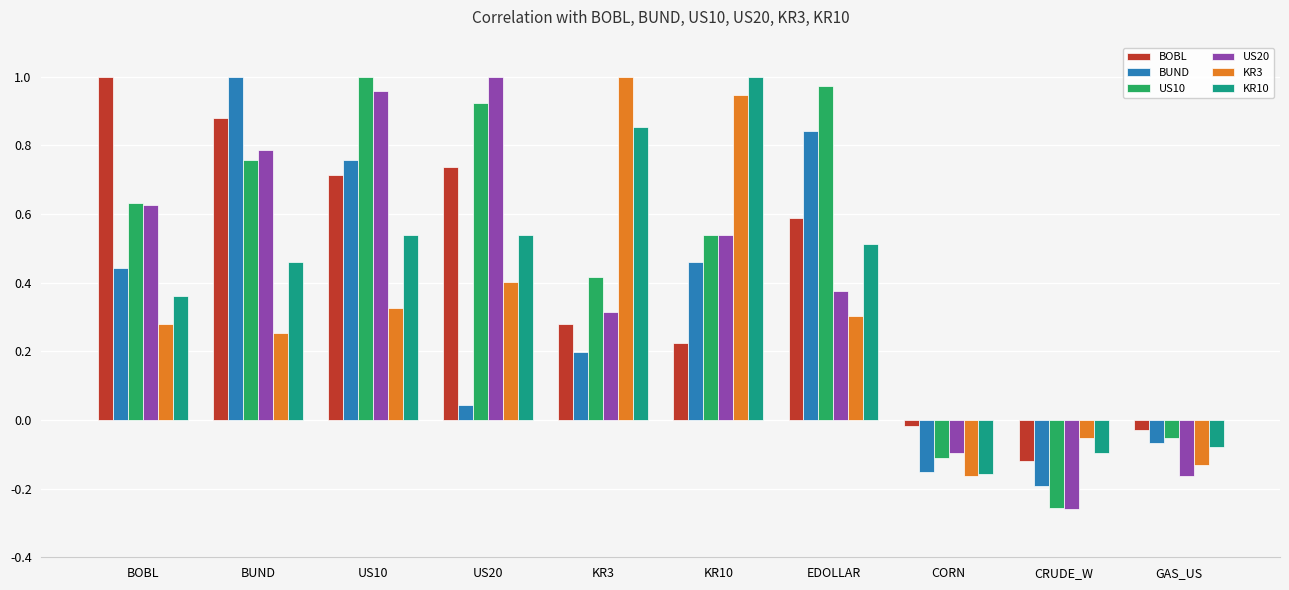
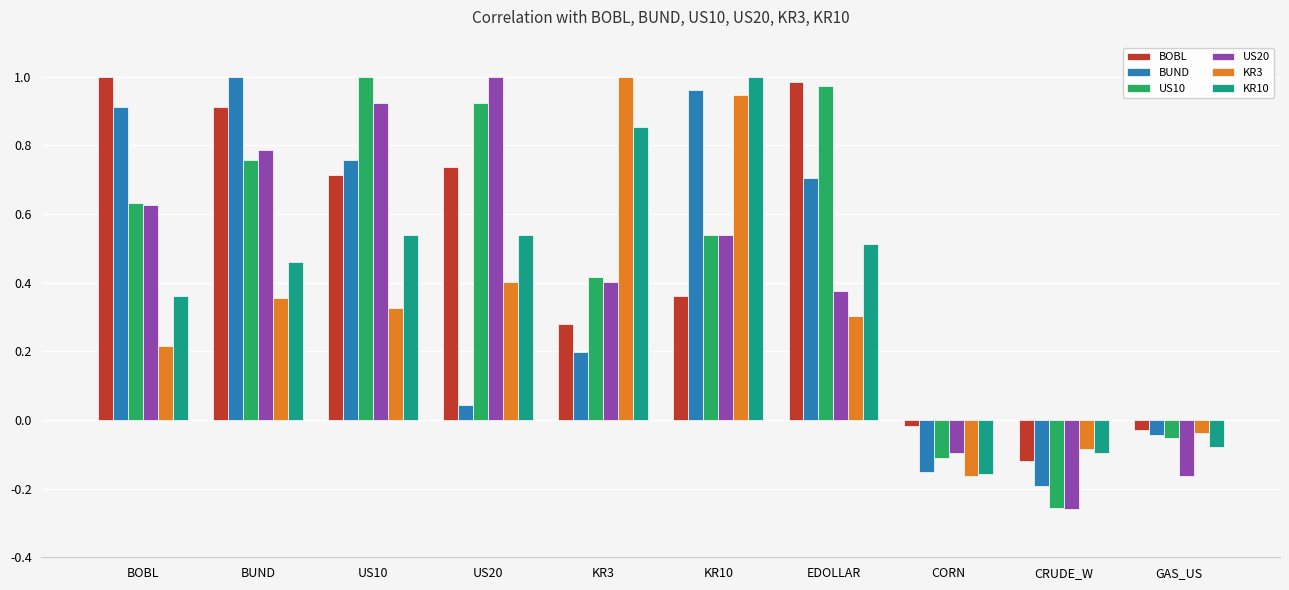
  {
    "BOBL": {
      "BOBL": 1.00,
-     "BUND": 0.88,
+     "BUND": 0.91,
      "US10": 0.71,
      "US20": 0.74,
      "KR3": 0.28,
-     "KR10": 0.22,
-     "EDOLLAR": 0.59,
+     "KR10": 0.36,
+     "EDOLLAR": 0.99,
      "CORN": -0.02,
      "CRUDE_W": -0.12,
      "GAS_US": -0.03
    },
    "BUND": {
-     "BOBL": 0.44,
+     "BOBL": 0.91,
      "BUND": 1.00,
      "US10": 0.76,
      "US20": 0.04,
      "KR3": 0.20,
-     "KR10": 0.46,
-     "EDOLLAR": 0.84,
+     "KR10": 0.96,
+     "EDOLLAR": 0.71,
      "CORN": -0.15,
      "CRUDE_W": -0.19,
-     "GAS_US": -0.07
+     "GAS_US": -0.04
    },
    "US20": {
      "BOBL": 0.63,
      "BUND": 0.79,
-     "US10": 0.96,
+     "US10": 0.92,
      "US20": 1.00,
-     "KR3": 0.31,
+     "KR3": 0.40,
      "KR10": 0.54,
      "EDOLLAR": 0.38,
      "CORN": -0.10,
      "CRUDE_W": -0.26,
      "GAS_US": -0.16
    },
    "KR3": {
-     "BOBL": 0.28,
-     "BUND": 0.25,
+     "BOBL": 0.22,
+     "BUND": 0.36,
      "US10": 0.33,
      "US20": 0.40,
      "KR3": 1.00,
      "KR10": 0.95,
      "EDOLLAR": 0.30,
      "CORN": -0.16,
-     "CRUDE_W": -0.05,
-     "GAS_US": -0.13
+     "CRUDE_W": -0.09,
+     "GAS_US": -0.04
    }
  }
